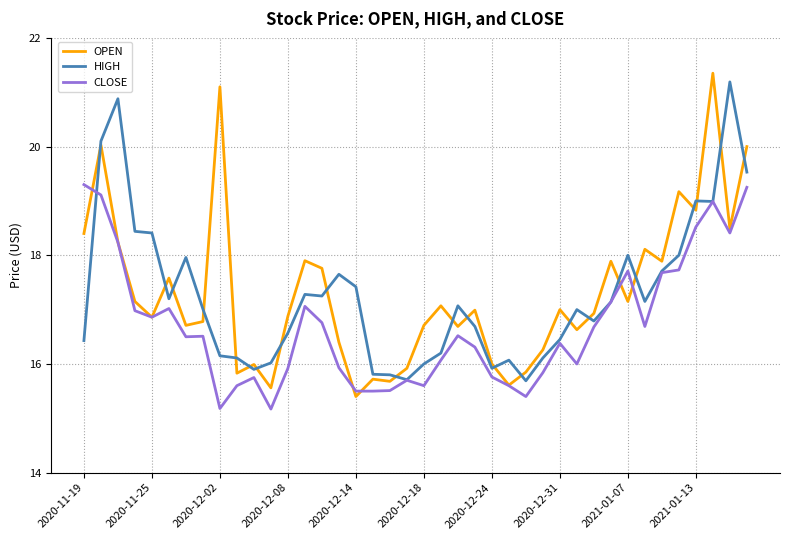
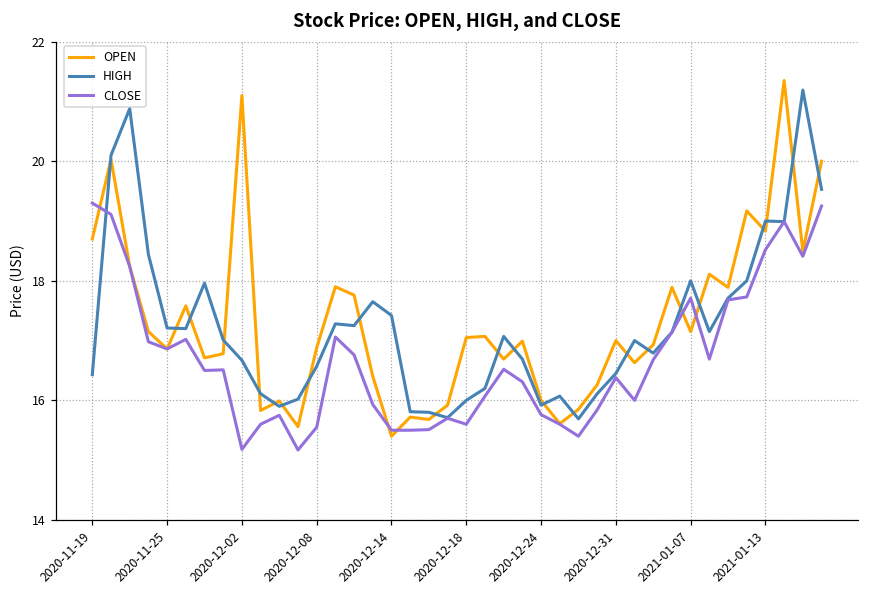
  {
    "OPEN": {
-     "2020-11-19": 18.4,
+     "2020-11-19": 18.7,
      "2020-12-02": 21.1,
      "2020-12-08": 16.9,
      "2020-12-14": 15.4,
-     "2020-12-18": 16.7,
+     "2020-12-18": 17.1,
      "2020-12-24": 16.0,
      "2020-12-31": 17.0,
      "2021-01-07": 17.2,
      "2021-01-13": 18.8
    },
    "HIGH": {
      "2020-11-19": 16.4,
-     "2020-11-25": 18.4,
-     "2020-12-02": 16.2,
+     "2020-11-25": 17.2,
+     "2020-12-02": 16.7,
      "2020-12-08": 16.6,
      "2020-12-14": 17.4,
      "2020-12-18": 16.0,
      "2020-12-24": 15.9,
      "2020-12-31": 16.5,
      "2021-01-07": 18.0,
      "2021-01-13": 19.0
    },
    "CLOSE": {
      "2020-11-19": 19.3,
      "2020-12-02": 15.2,
-     "2020-12-08": 15.9,
+     "2020-12-08": 15.6,
      "2020-12-14": 15.5,
      "2020-12-18": 15.6,
      "2020-12-24": 15.8,
      "2020-12-31": 16.4,
      "2021-01-07": 17.7,
      "2021-01-13": 18.5
    }
  }
